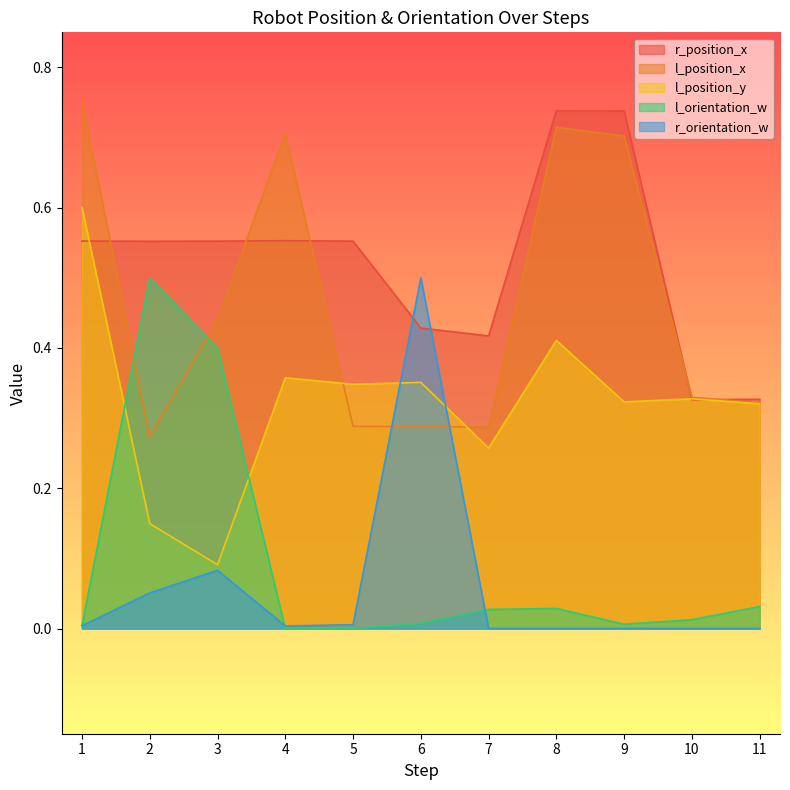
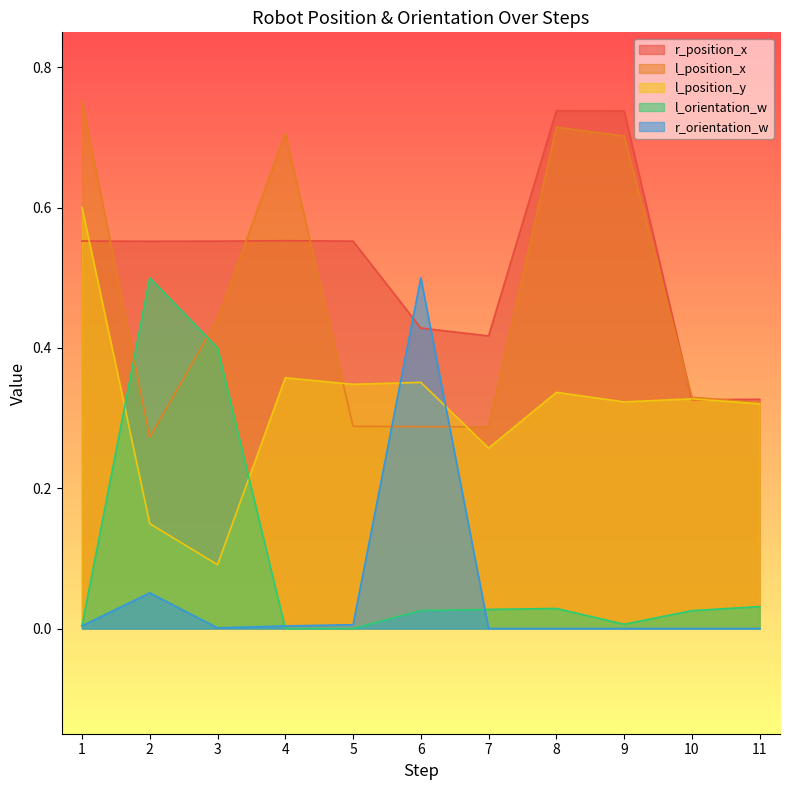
  {
    "l_position_y": {
      "1": 0.60,
      "2": 0.15,
      "3": 0.09,
      "4": 0.36,
      "5": 0.35,
      "6": 0.35,
      "7": 0.26,
-     "8": 0.41,
+     "8": 0.34,
      "9": 0.32
    },
    "l_orientation_w": {
      "2": 0.50,
      "3": 0.40,
      "5": 0.00,
-     "6": 0.01,
+     "6": 0.03,
      "7": 0.03,
      "8": 0.03,
      "9": 0.01,
-     "10": 0.01,
+     "10": 0.03,
      "11": 0.03
    },
    "r_orientation_w": {
      "2": 0.05,
-     "3": 0.08,
+     "3": 0.00,
      "5": 0.01,
      "6": 0.50,
      "7": 0.00,
      "8": 0.00,
      "9": 0.00,
      "10": 0.00,
      "11": 0.00
    }
  }
